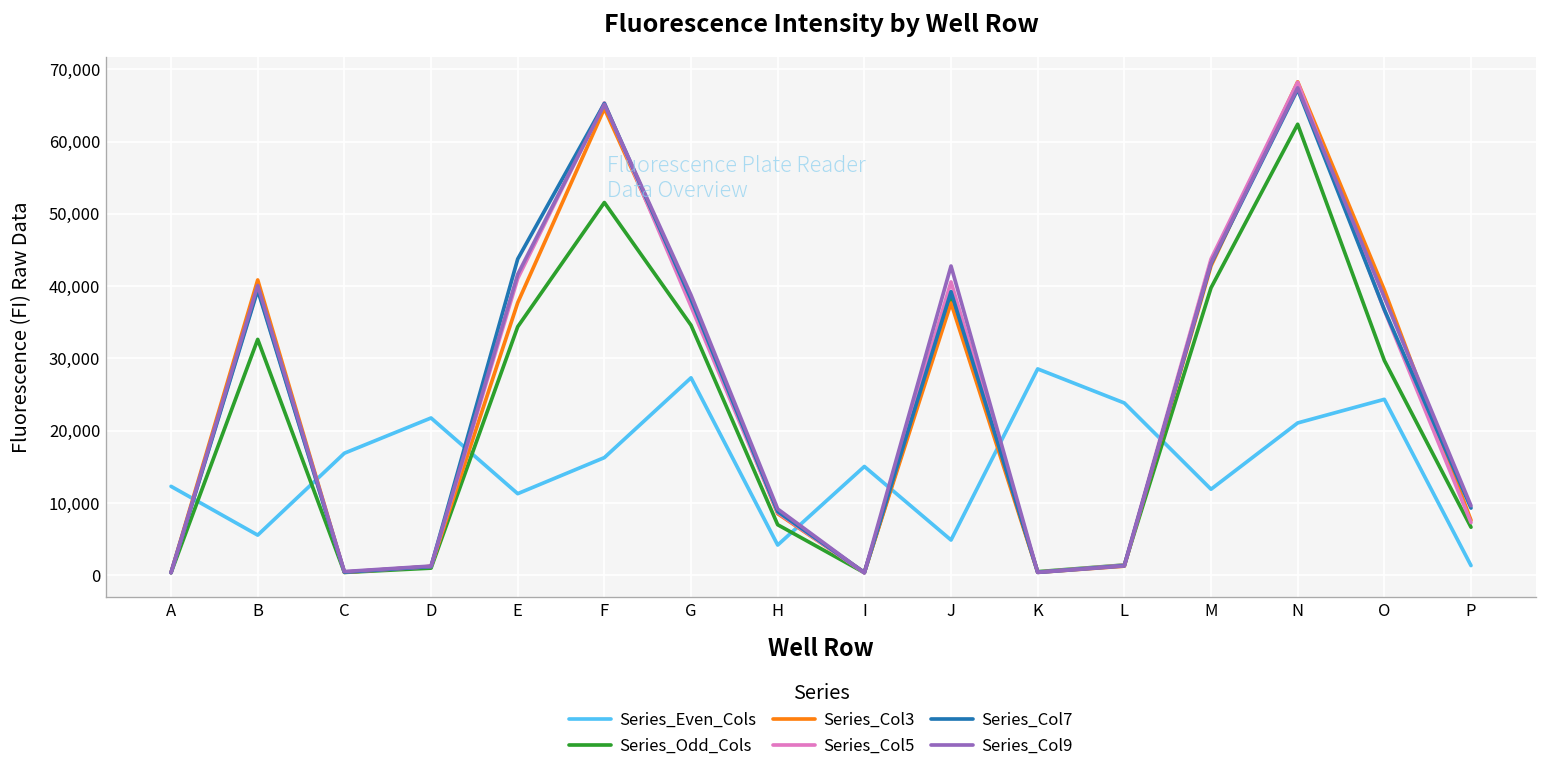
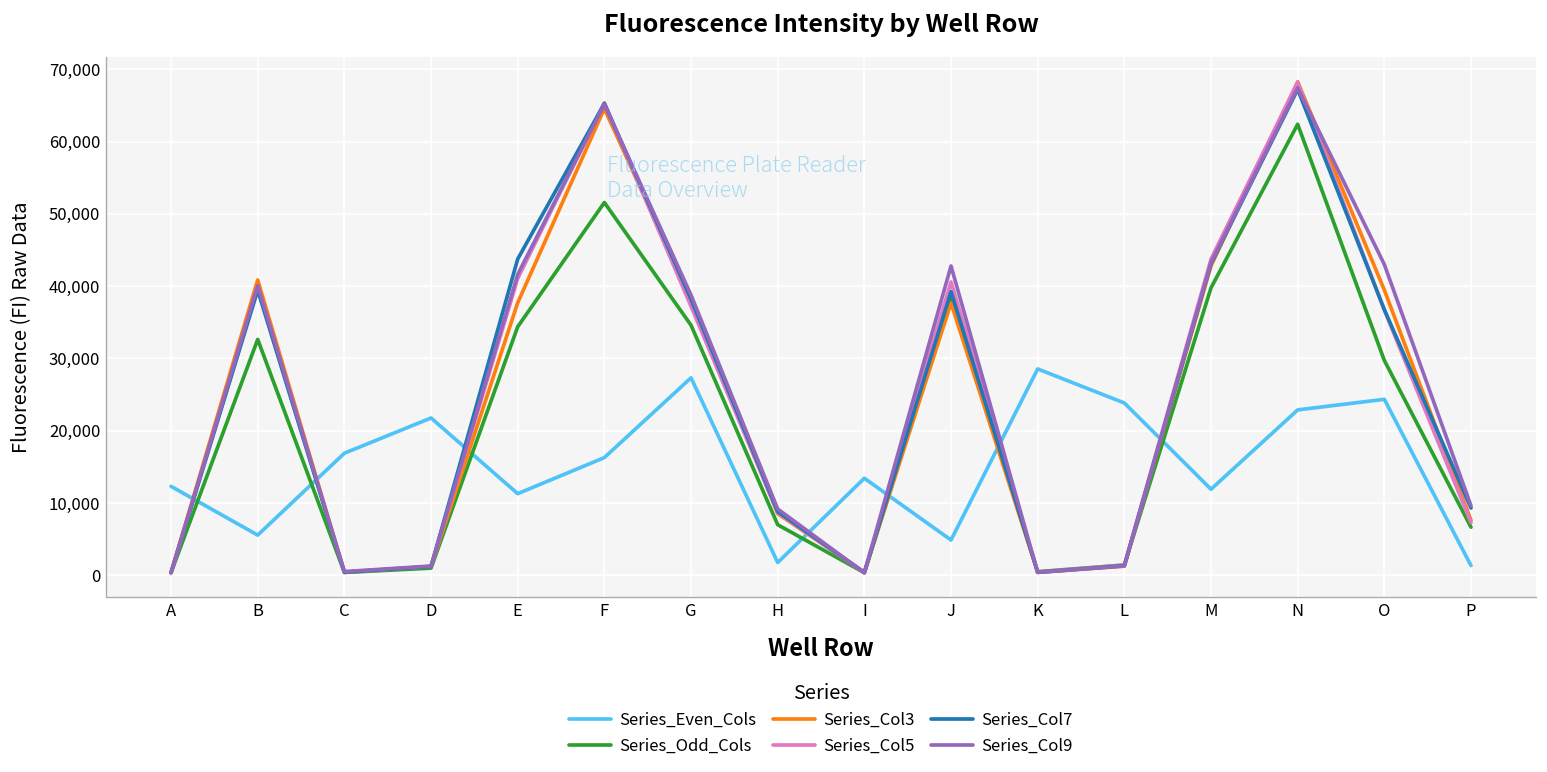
  {
    "Series_Even_Cols": {
      "A": "12,000",
      "B": "6,000",
      "C": "17,000",
      "D": "22,000",
      "E": "11,000",
      "F": "16,000",
      "G": "27,000",
-     "H": "4,000",
-     "I": "15,000",
+     "H": "2,000",
+     "I": "13,000",
      "J": "5,000",
      "K": "29,000",
      "L": "24,000",
      "M": "12,000",
-     "N": "21,000",
+     "N": "23,000",
      "O": "24,000",
      "P": "1,000"
    },
    "Series_Odd_Cols": {
      "B": "33,000",
      "E": "34,000",
      "F": "52,000",
      "G": "35,000",
      "H": "7,000",
      "J": "39,000",
      "M": "40,000",
      "N": "62,000",
      "O": "30,000",
      "P": "7,000"
    },
    "Series_Col3": {
      "B": "41,000",
      "E": "38,000",
      "F": "65,000",
      "J": "38,000",
      "O": "39,000"
    },
    "Series_Col5": {
      "E": "41,000",
      "G": "37,000",
      "J": "41,000",
      "M": "44,000"
    },
    "Series_Col7": {
      "E": "44,000",
      "J": "39,000"
    },
    "Series_Col9": {
      "B": "40,000",
      "E": "42,000",
      "G": "39,000",
      "J": "43,000",
-     "O": "38,000"
+     "O": "43,000"
    }
  }
